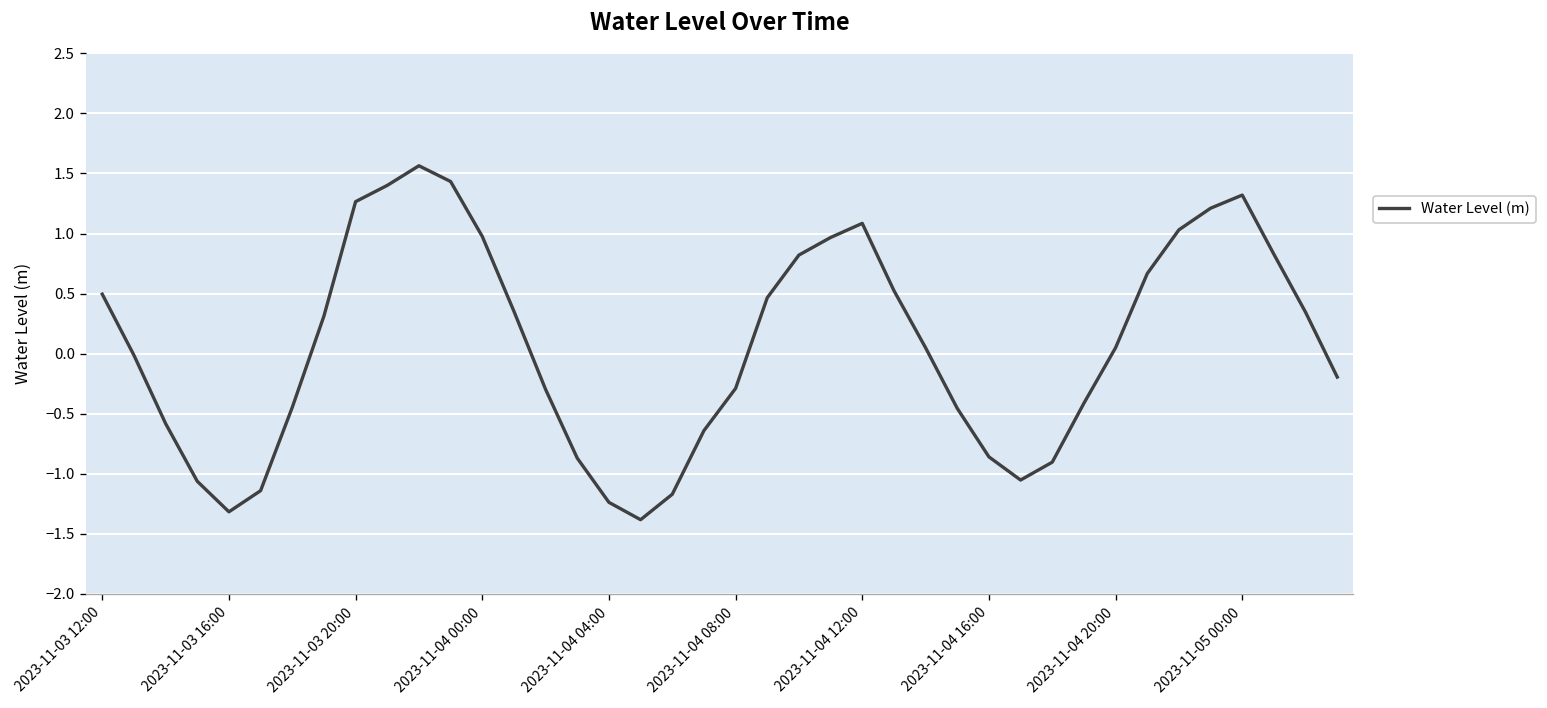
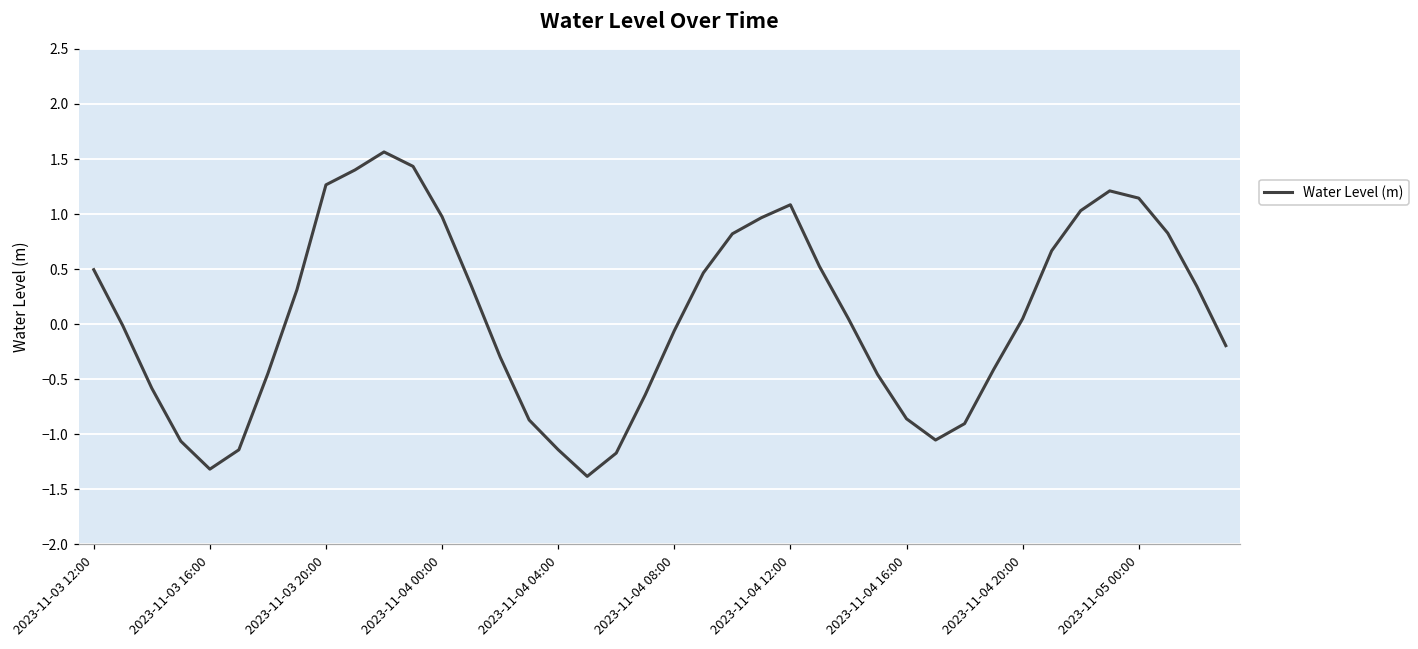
  {
    "2023-11-03 12:00": 0.50,
    "2023-11-03 16:00": -1.32,
    "2023-11-03 20:00": 1.27,
    "2023-11-04 00:00": 0.98,
-   "2023-11-04 04:00": -1.24,
-   "2023-11-04 08:00": -0.29,
+   "2023-11-04 04:00": -1.14,
+   "2023-11-04 08:00": -0.06,
    "2023-11-04 12:00": 1.08,
    "2023-11-04 16:00": -0.86,
    "2023-11-04 20:00": 0.05,
-   "2023-11-05 00:00": 1.32
+   "2023-11-05 00:00": 1.14
  }
